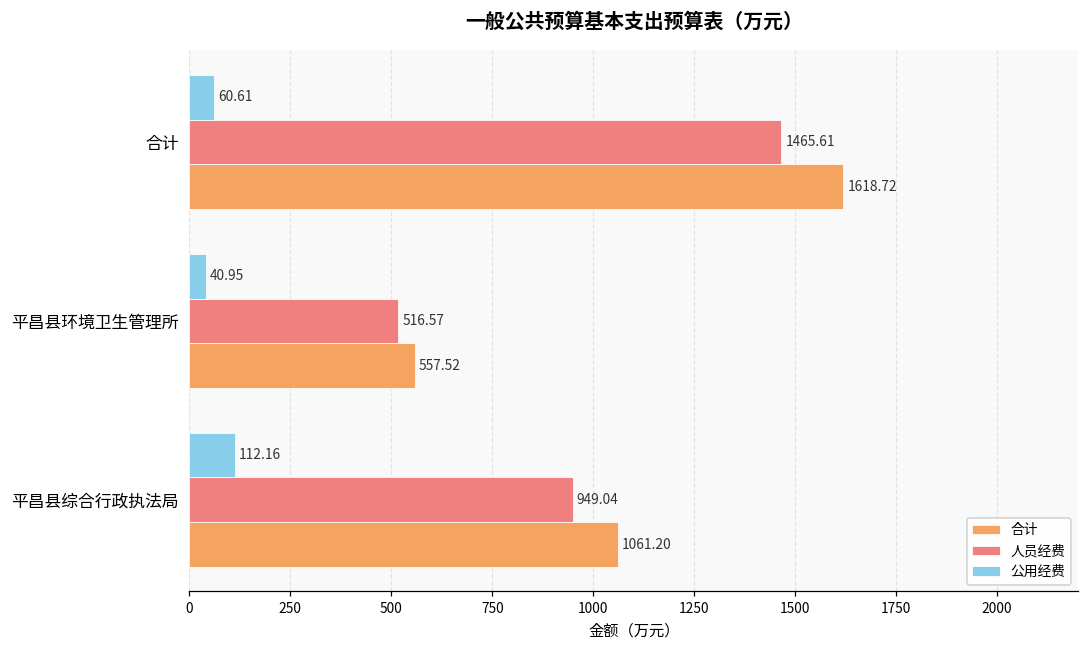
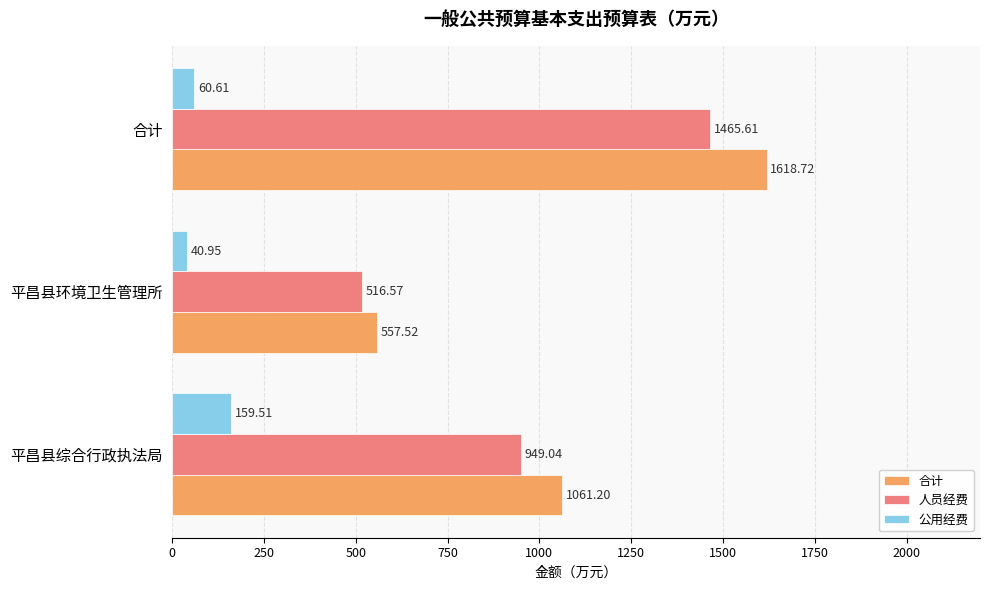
  {
    "公用经费": {
      "合计": 60.61,
      "平昌县环境卫生管理所": 40.95,
-     "平昌县综合行政执法局": 112.16
+     "平昌县综合行政执法局": 159.51
    }
  }
